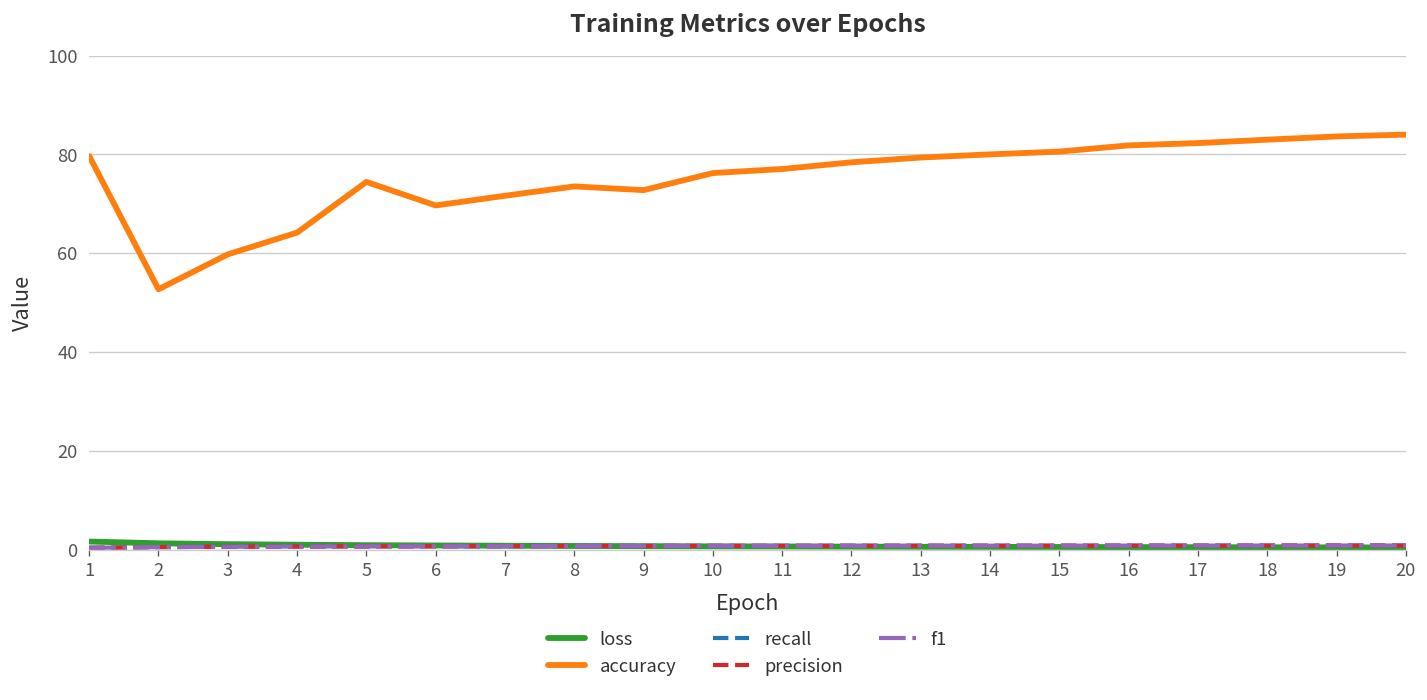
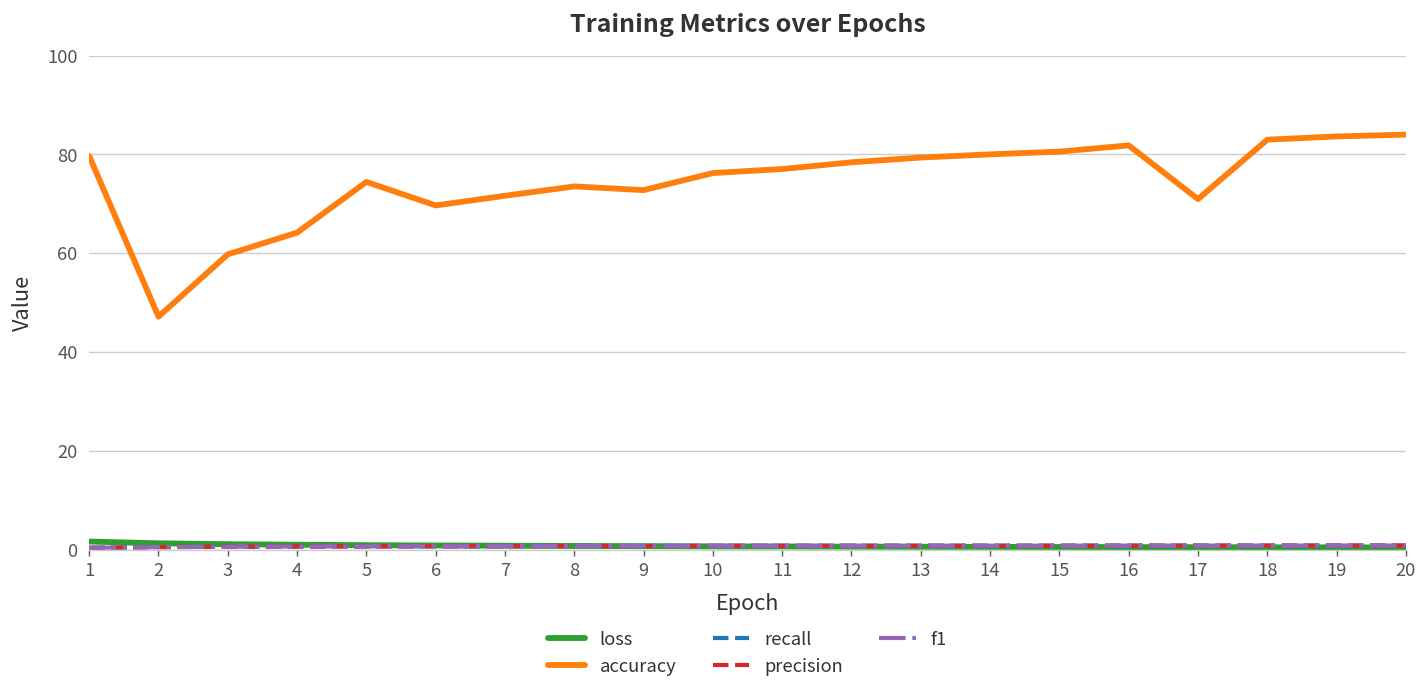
  {
    "loss": {
      "1": 2,
      "2": 1
    },
    "accuracy": {
      "1": 80,
-     "2": 53,
+     "2": 47,
      "3": 60,
      "4": 64,
      "5": 74,
      "6": 70,
      "7": 72,
      "8": 74,
      "9": 73,
      "10": 76,
      "11": 77,
      "12": 78,
      "13": 79,
      "14": 80,
      "15": 81,
      "16": 82,
-     "17": 82,
+     "17": 71,
      "18": 83,
      "19": 84,
      "20": 84
    },
    "f1": {
      "1": 0,
      "2": 1
    }
  }
